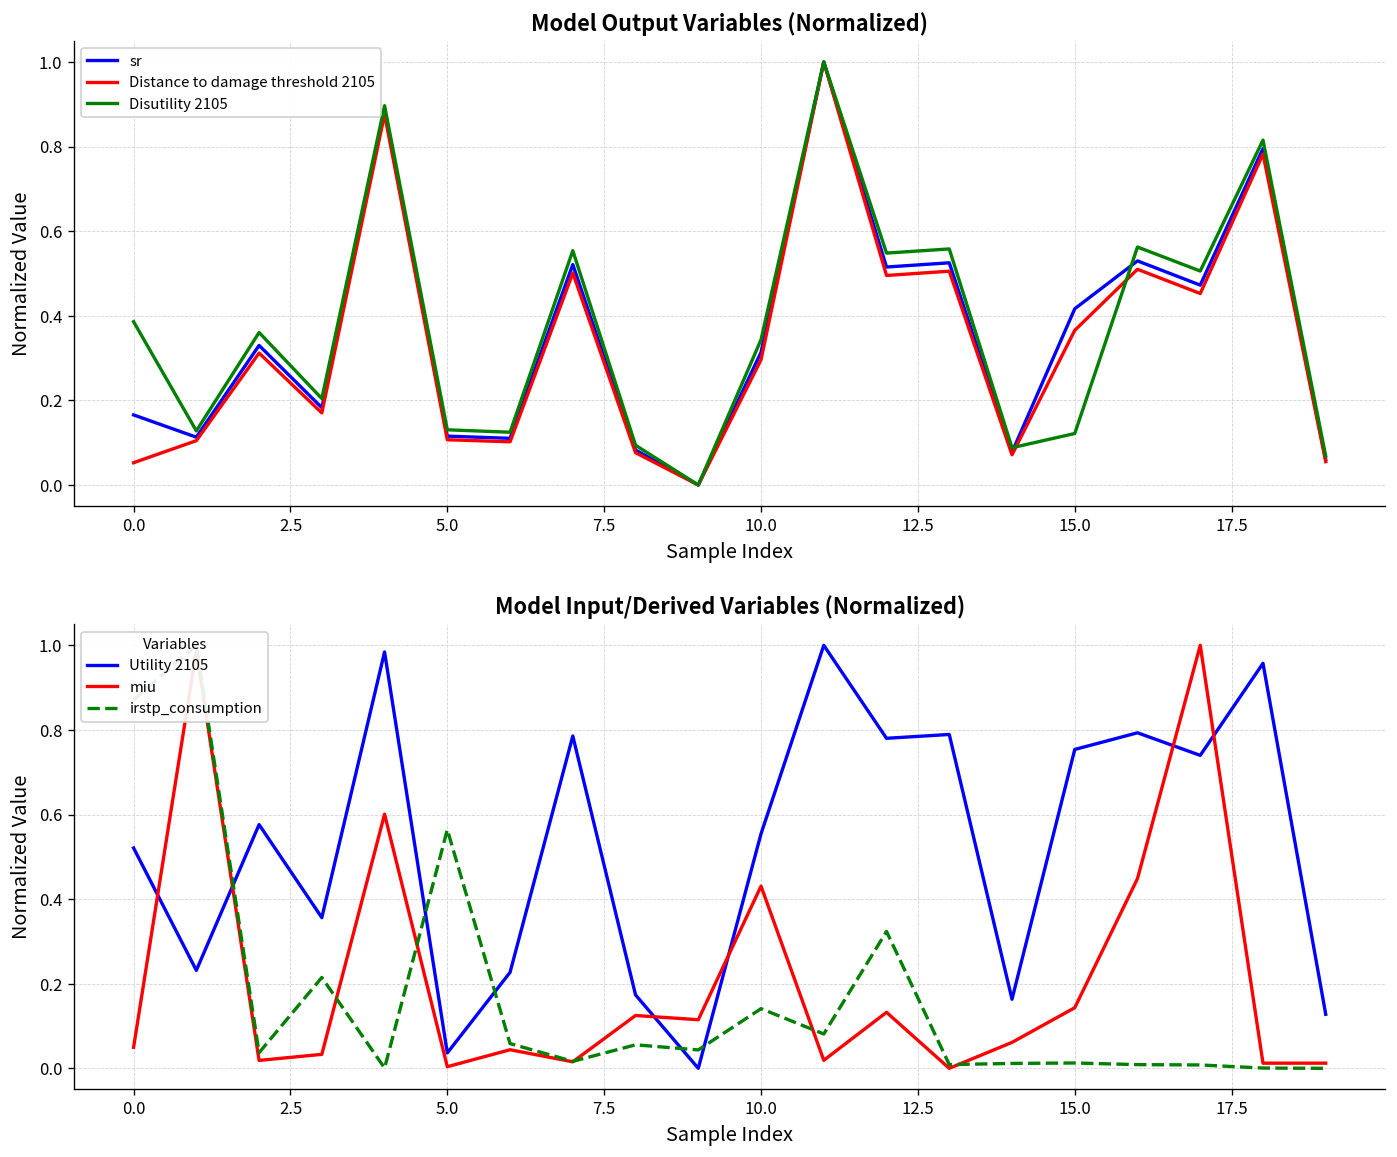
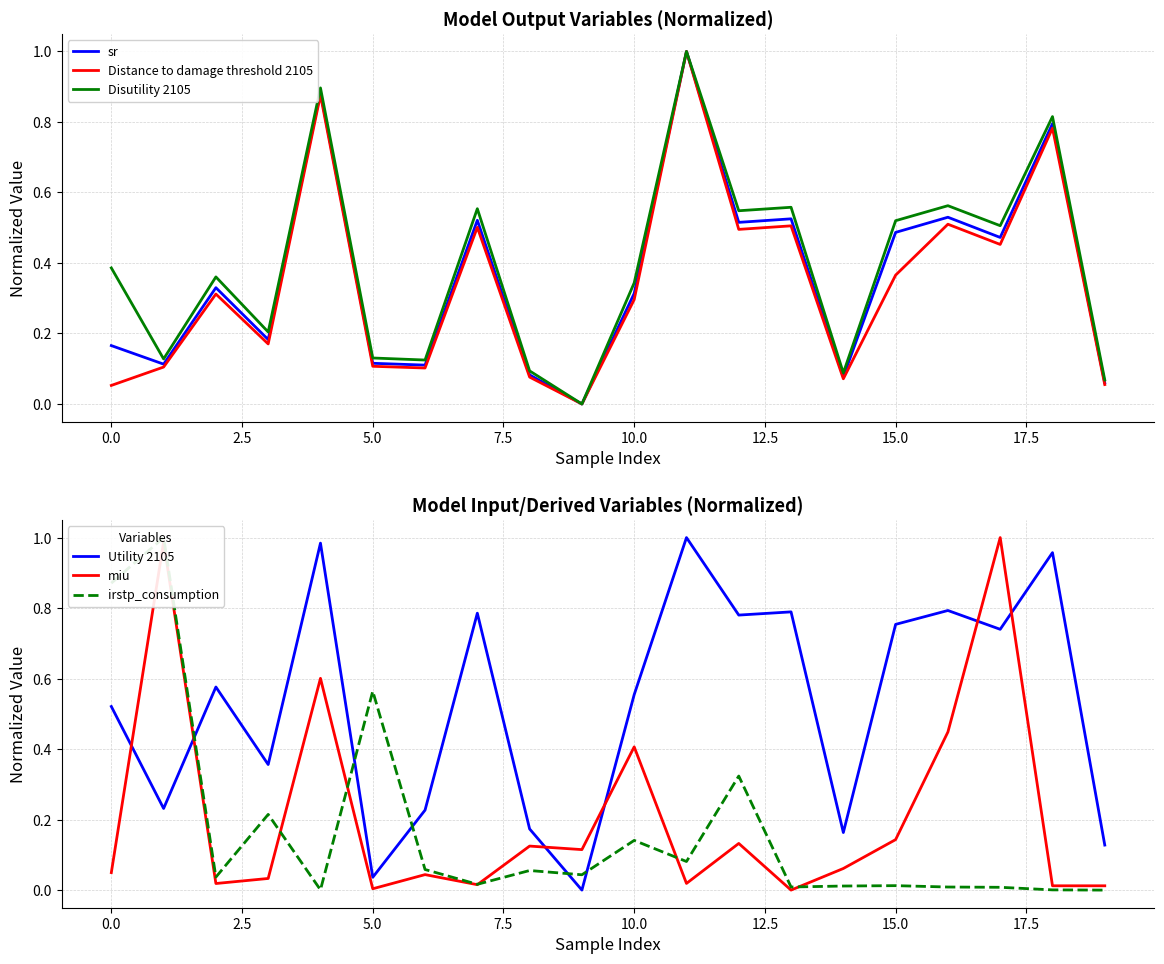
  {
    "Model Output Variables (Normalized)": {
      "sr": {
        "0.0": 0.17,
        "5.0": 0.12,
        "10.0": 0.31,
-       "15.0": 0.42
+       "15.0": 0.49
      },
      "Distance to damage threshold 2105": {
        "0.0": 0.05,
        "5.0": 0.11,
        "10.0": 0.30,
        "15.0": 0.37
      },
      "Disutility 2105": {
        "0.0": 0.39,
        "5.0": 0.13,
        "10.0": 0.34,
-       "15.0": 0.12
+       "15.0": 0.52
      }
    },
    "Model Input/Derived Variables (Normalized)": {
      "Utility 2105": {
        "0.0": 0.52,
        "5.0": 0.04,
        "10.0": 0.55,
        "15.0": 0.75
      },
      "miu": {
        "0.0": 0.05,
        "5.0": 0.00,
-       "10.0": 0.43,
+       "10.0": 0.41,
        "15.0": 0.14
      },
      "irstp_consumption": {
        "5.0": 0.56,
        "10.0": 0.14,
        "15.0": 0.01
      }
    }
  }
